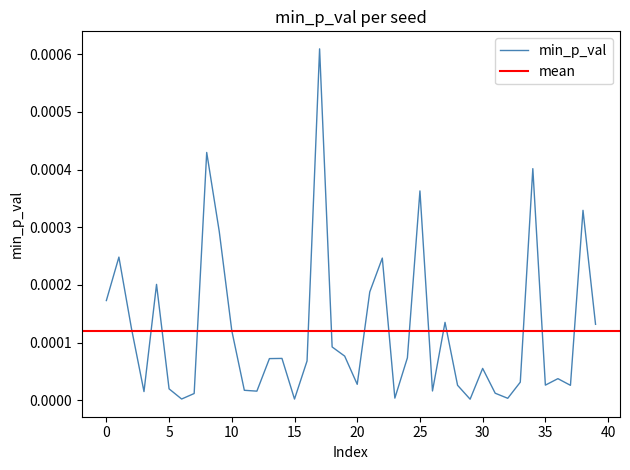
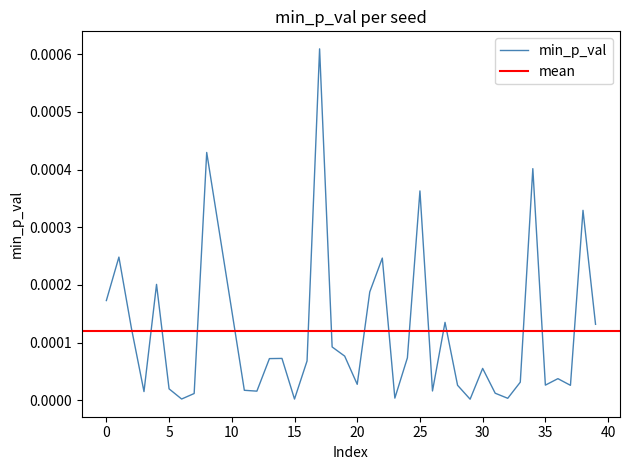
  {
    "0": 0.00017,
    "5": 0.00002,
-   "10": 0.00012,
+   "10": 0.00016,
    "15": 0.00000,
    "20": 0.00003,
    "25": 0.00036,
    "30": 0.00006,
    "35": 0.00003
  }
